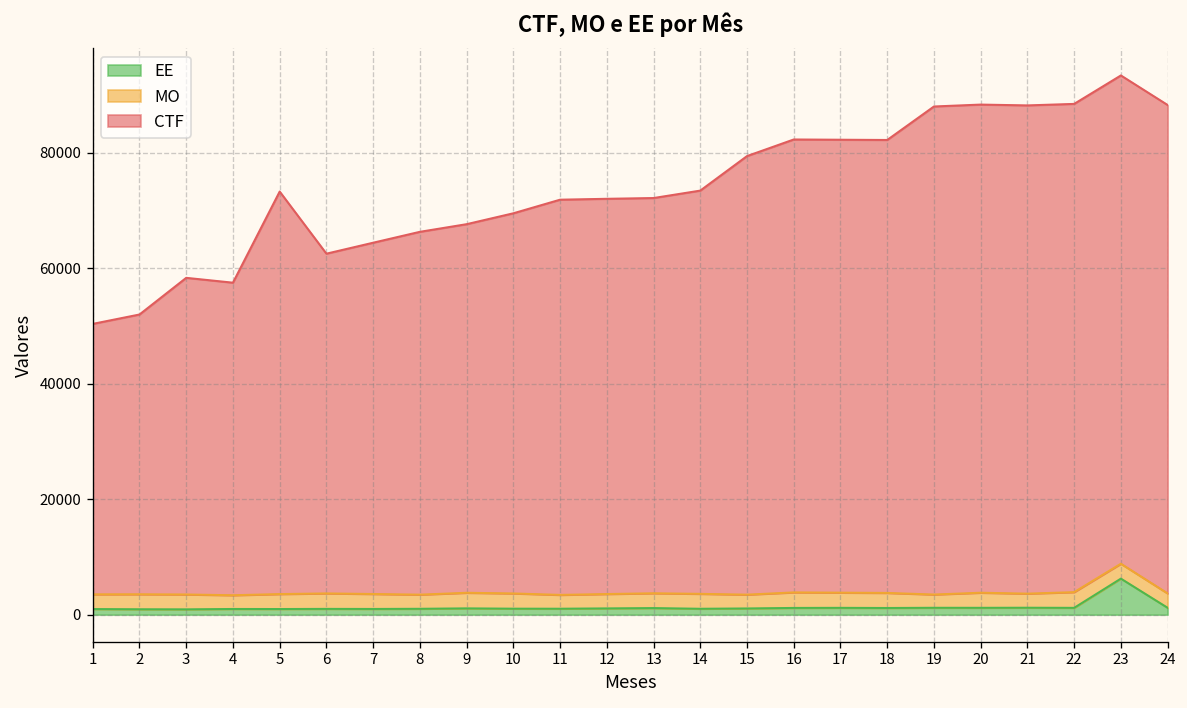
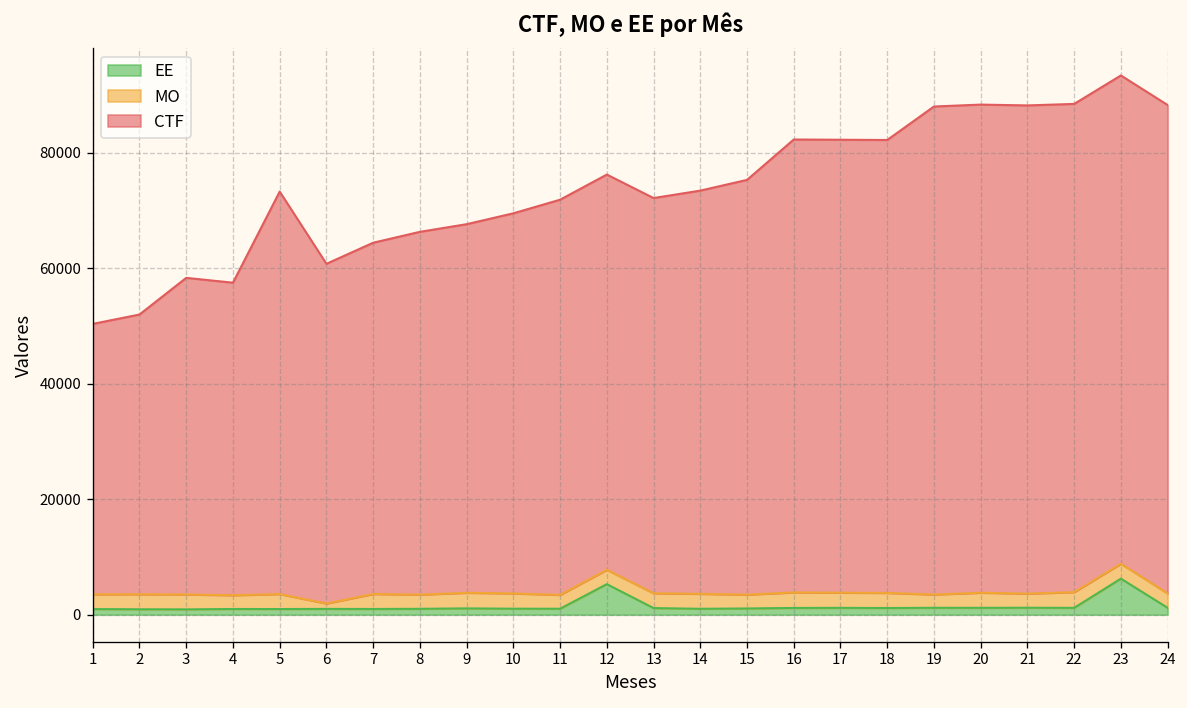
  {
    "EE": {
      "1": 1000,
      "2": 1000,
      "3": 1000,
      "4": 1000,
      "5": 1000,
      "6": 1000,
      "7": 1000,
      "8": 1000,
      "9": 1000,
      "10": 1000,
      "11": 1000,
-     "12": 1000,
+     "12": 5000,
      "13": 1000,
      "14": 1000,
      "15": 1000,
      "16": 1000,
      "17": 1000,
      "18": 1000,
      "19": 1000,
      "20": 1000,
      "21": 1000,
      "22": 1000,
      "23": 6000,
      "24": 1000
    },
    "MO": {
      "1": 3000,
      "2": 3000,
      "3": 3000,
      "4": 2000,
      "5": 3000,
-     "6": 3000,
+     "6": 1000,
      "7": 3000,
      "8": 2000,
      "9": 3000,
      "10": 3000,
      "11": 2000,
      "12": 2000,
      "13": 3000,
      "14": 3000,
      "15": 2000,
      "16": 3000,
      "17": 3000,
      "18": 3000,
      "19": 2000,
      "20": 3000,
      "21": 2000,
      "22": 3000,
      "23": 3000,
      "24": 2000
    },
    "CTF": {
      "1": 47000,
      "2": 48000,
      "3": 55000,
      "4": 54000,
      "5": 70000,
      "6": 59000,
      "7": 61000,
      "8": 63000,
      "9": 64000,
      "10": 66000,
      "11": 68000,
      "12": 68000,
      "13": 68000,
      "14": 70000,
-     "15": 76000,
+     "15": 72000,
      "16": 78000,
      "17": 78000,
      "18": 78000,
      "19": 85000,
      "20": 85000,
      "21": 85000,
      "22": 85000,
      "23": 85000,
      "24": 85000
    }
  }
